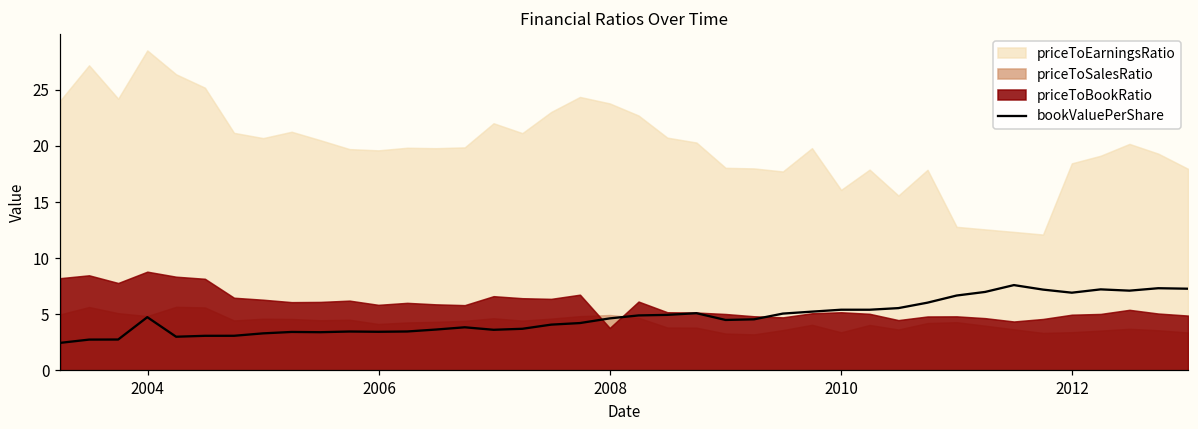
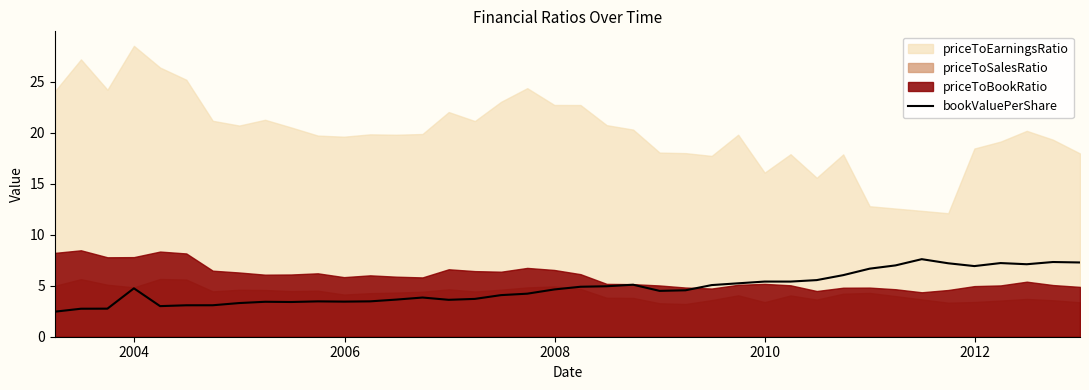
  {
    "priceToEarningsRatio": {
      "2004": 28.5,
-     "2008": 23.8,
+     "2008": 22.7,
      "2010": 16.1
    },
    "bookValuePerShare": {
      "2008": 4.6
    },
    "priceToSalesRatio": {
      "2008": 4.9,
      "2010": 3.4
    },
    "priceToBookRatio": {
-     "2004": 8.8,
-     "2008": 3.8
+     "2004": 7.8,
+     "2008": 6.5
    }
  }
